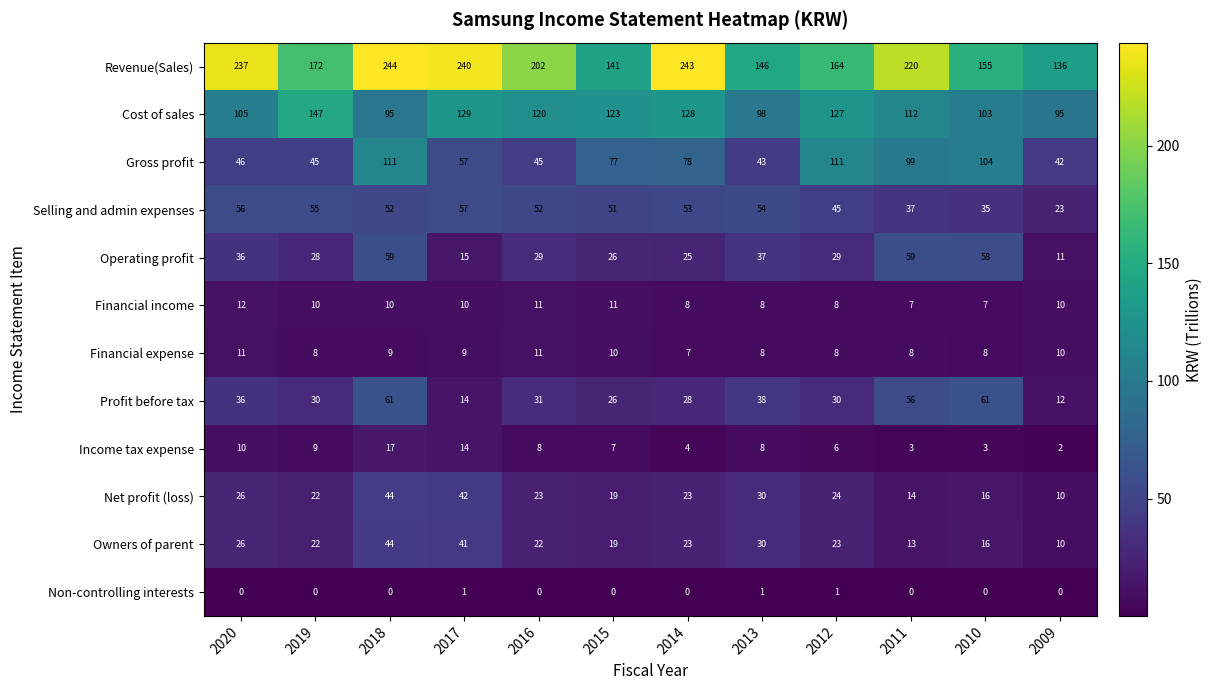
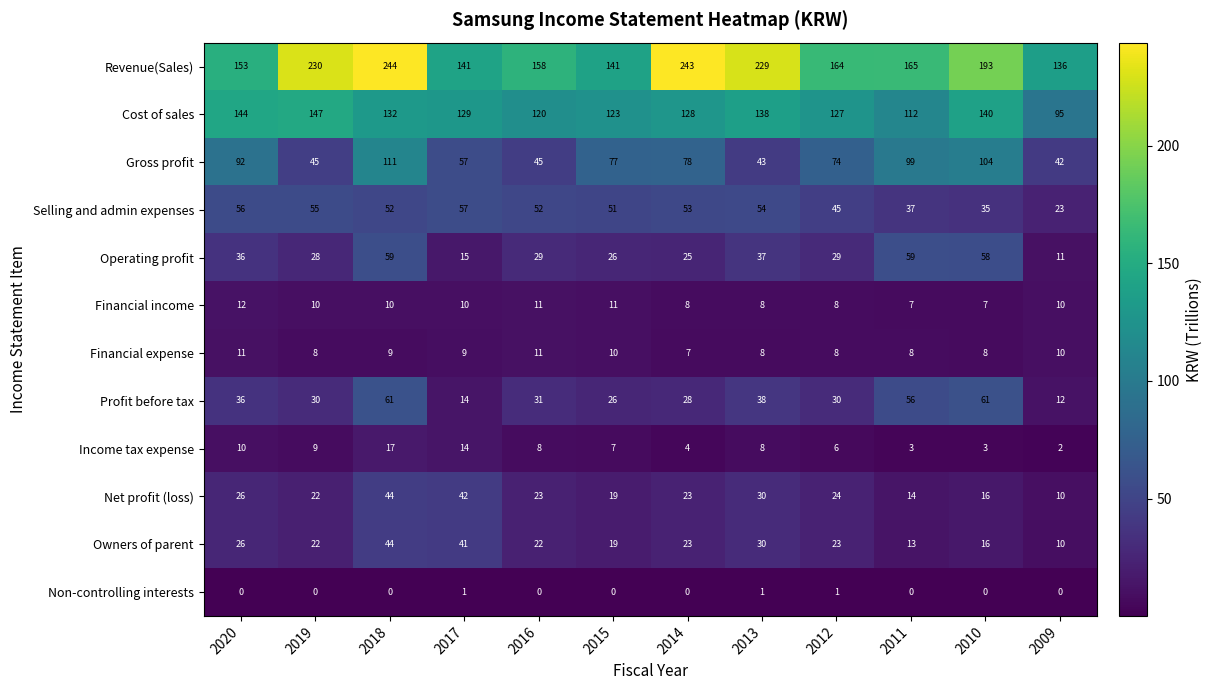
  {
    "Revenue(Sales)": {
-     "2020": 237,
-     "2019": 172,
+     "2020": 153,
+     "2019": 230,
      "2018": 244,
-     "2017": 240,
-     "2016": 202,
+     "2017": 141,
+     "2016": 158,
      "2015": 141,
      "2014": 243,
-     "2013": 146,
+     "2013": 229,
      "2012": 164,
-     "2011": 220,
-     "2010": 155,
+     "2011": 165,
+     "2010": 193,
      "2009": 136
    },
    "Cost of sales": {
-     "2020": 105,
+     "2020": 144,
      "2019": 147,
-     "2018": 95,
+     "2018": 132,
      "2017": 129,
      "2016": 120,
      "2015": 123,
      "2014": 128,
-     "2013": 98,
+     "2013": 138,
      "2012": 127,
      "2011": 112,
-     "2010": 103,
+     "2010": 140,
      "2009": 95
    },
    "Gross profit": {
-     "2020": 46,
+     "2020": 92,
      "2019": 45,
      "2018": 111,
      "2017": 57,
      "2016": 45,
      "2015": 77,
      "2014": 78,
      "2013": 43,
-     "2012": 111,
+     "2012": 74,
      "2011": 99,
      "2010": 104,
      "2009": 42
    },
    "Selling and admin expenses": {
      "2020": 56,
      "2019": 55,
      "2018": 52,
      "2017": 57,
      "2016": 52,
      "2015": 51,
      "2014": 53,
      "2013": 54,
      "2012": 45,
      "2011": 37,
      "2010": 35,
      "2009": 23
    },
    "Operating profit": {
      "2020": 36,
      "2019": 28,
      "2018": 59,
      "2017": 15,
      "2016": 29,
      "2015": 26,
      "2014": 25,
      "2013": 37,
      "2012": 29,
      "2011": 59,
      "2010": 58,
      "2009": 11
    },
    "Financial income": {
      "2020": 12,
      "2019": 10,
      "2018": 10,
      "2017": 10,
      "2016": 11,
      "2015": 11,
      "2014": 8,
      "2013": 8,
      "2012": 8,
      "2011": 7,
      "2010": 7,
      "2009": 10
    },
    "Financial expense": {
      "2020": 11,
      "2019": 8,
      "2018": 9,
      "2017": 9,
      "2016": 11,
      "2015": 10,
      "2014": 7,
      "2013": 8,
      "2012": 8,
      "2011": 8,
      "2010": 8,
      "2009": 10
    },
    "Profit before tax": {
      "2020": 36,
      "2019": 30,
      "2018": 61,
      "2017": 14,
      "2016": 31,
      "2015": 26,
      "2014": 28,
      "2013": 38,
      "2012": 30,
      "2011": 56,
      "2010": 61,
      "2009": 12
    },
    "Income tax expense": {
      "2020": 10,
      "2019": 9,
      "2018": 17,
      "2017": 14,
      "2016": 8,
      "2015": 7,
      "2014": 4,
      "2013": 8,
      "2012": 6,
      "2011": 3,
      "2010": 3,
      "2009": 2
    },
    "Net profit (loss)": {
      "2020": 26,
      "2019": 22,
      "2018": 44,
      "2017": 42,
      "2016": 23,
      "2015": 19,
      "2014": 23,
      "2013": 30,
      "2012": 24,
      "2011": 14,
      "2010": 16,
      "2009": 10
    },
    "Owners of parent": {
      "2020": 26,
      "2019": 22,
      "2018": 44,
      "2017": 41,
      "2016": 22,
      "2015": 19,
      "2014": 23,
      "2013": 30,
      "2012": 23,
      "2011": 13,
      "2010": 16,
      "2009": 10
    },
    "Non-controlling interests": {
      "2020": 0,
      "2019": 0,
      "2018": 0,
      "2017": 1,
      "2016": 0,
      "2015": 0,
      "2014": 0,
      "2013": 1,
      "2012": 1,
      "2011": 0,
      "2010": 0,
      "2009": 0
    }
  }
